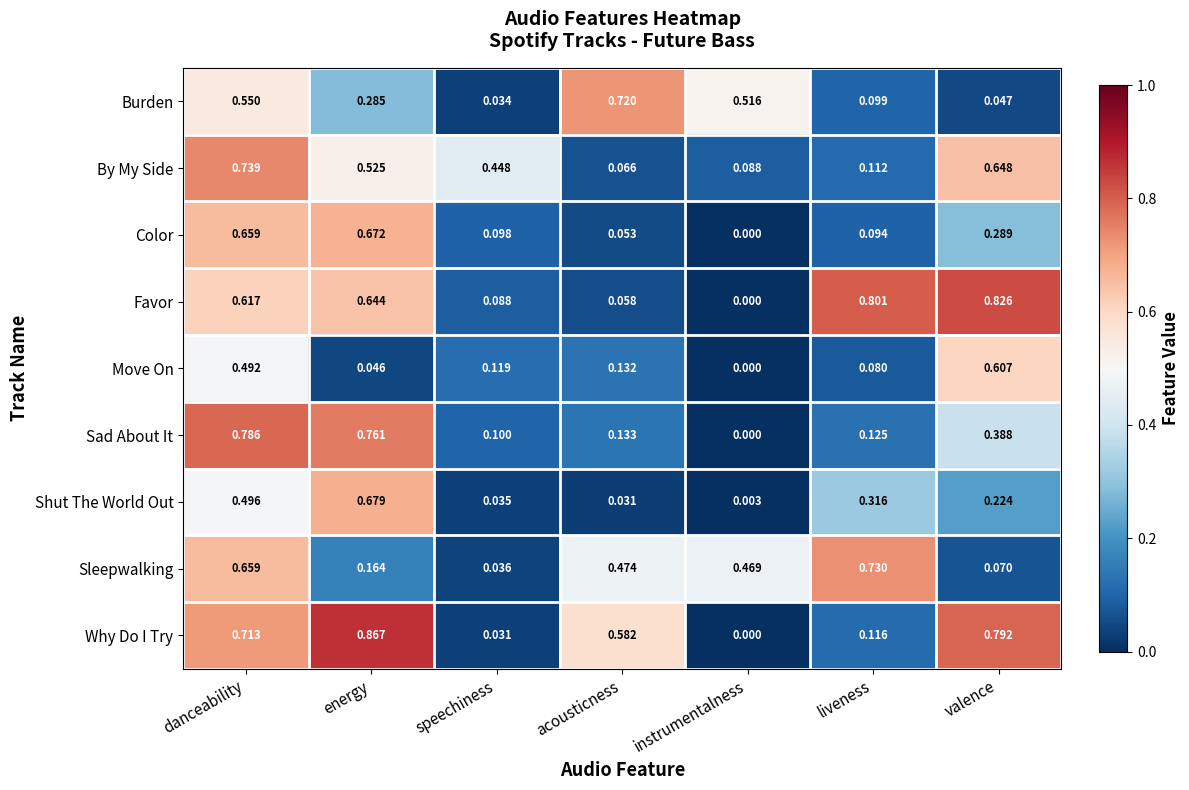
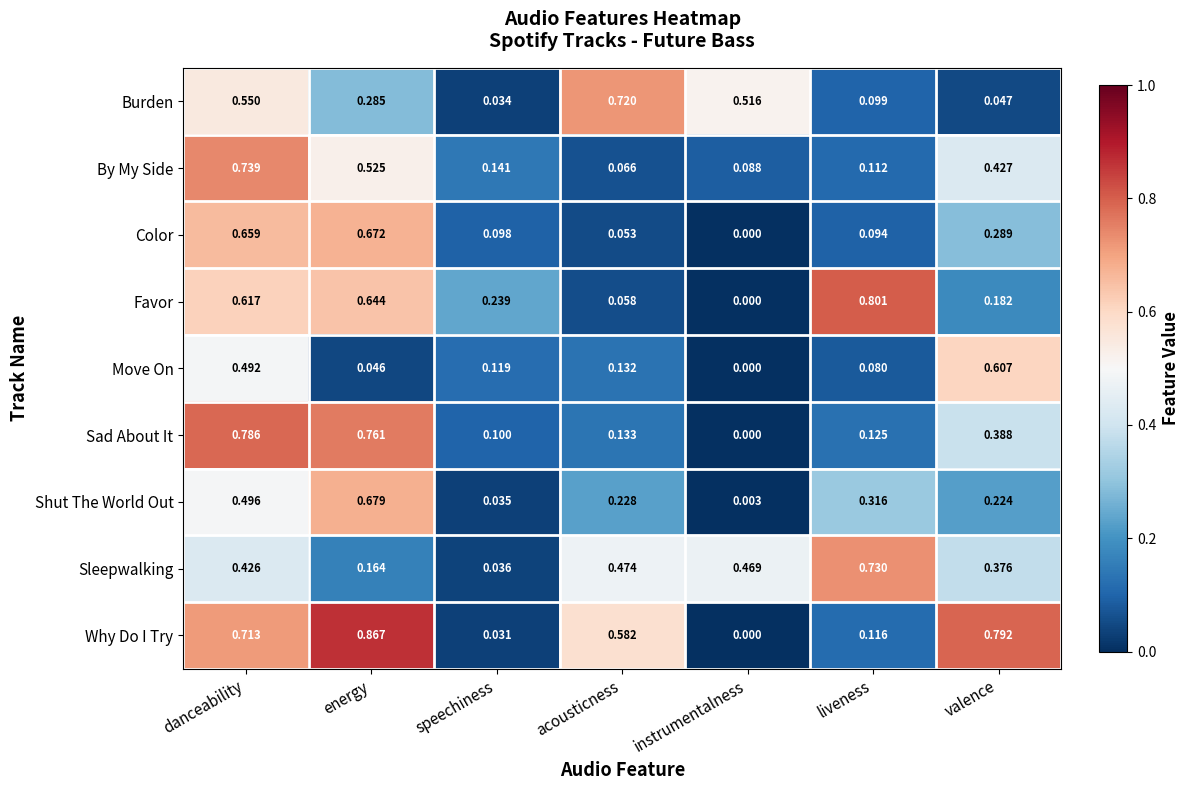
  {
    "Burden": {
      "danceability": 0.550,
      "energy": 0.285,
      "speechiness": 0.034,
      "acousticness": 0.720,
      "instrumentalness": 0.516,
      "liveness": 0.099,
      "valence": 0.047
    },
    "By My Side": {
      "danceability": 0.739,
      "energy": 0.525,
-     "speechiness": 0.448,
+     "speechiness": 0.141,
      "acousticness": 0.066,
      "instrumentalness": 0.088,
      "liveness": 0.112,
-     "valence": 0.648
+     "valence": 0.427
    },
    "Color": {
      "danceability": 0.659,
      "energy": 0.672,
      "speechiness": 0.098,
      "acousticness": 0.053,
      "instrumentalness": 0.000,
      "liveness": 0.094,
      "valence": 0.289
    },
    "Favor": {
      "danceability": 0.617,
      "energy": 0.644,
-     "speechiness": 0.088,
+     "speechiness": 0.239,
      "acousticness": 0.058,
      "instrumentalness": 0.000,
      "liveness": 0.801,
-     "valence": 0.826
+     "valence": 0.182
    },
    "Move On": {
      "danceability": 0.492,
      "energy": 0.046,
      "speechiness": 0.119,
      "acousticness": 0.132,
      "instrumentalness": 0.000,
      "liveness": 0.080,
      "valence": 0.607
    },
    "Sad About It": {
      "danceability": 0.786,
      "energy": 0.761,
      "speechiness": 0.100,
      "acousticness": 0.133,
      "instrumentalness": 0.000,
      "liveness": 0.125,
      "valence": 0.388
    },
    "Shut The World Out": {
      "danceability": 0.496,
      "energy": 0.679,
      "speechiness": 0.035,
-     "acousticness": 0.031,
+     "acousticness": 0.228,
      "instrumentalness": 0.003,
      "liveness": 0.316,
      "valence": 0.224
    },
    "Sleepwalking": {
-     "danceability": 0.659,
+     "danceability": 0.426,
      "energy": 0.164,
      "speechiness": 0.036,
      "acousticness": 0.474,
      "instrumentalness": 0.469,
      "liveness": 0.730,
-     "valence": 0.070
+     "valence": 0.376
    },
    "Why Do I Try": {
      "danceability": 0.713,
      "energy": 0.867,
      "speechiness": 0.031,
      "acousticness": 0.582,
      "instrumentalness": 0.000,
      "liveness": 0.116,
      "valence": 0.792
    }
  }
